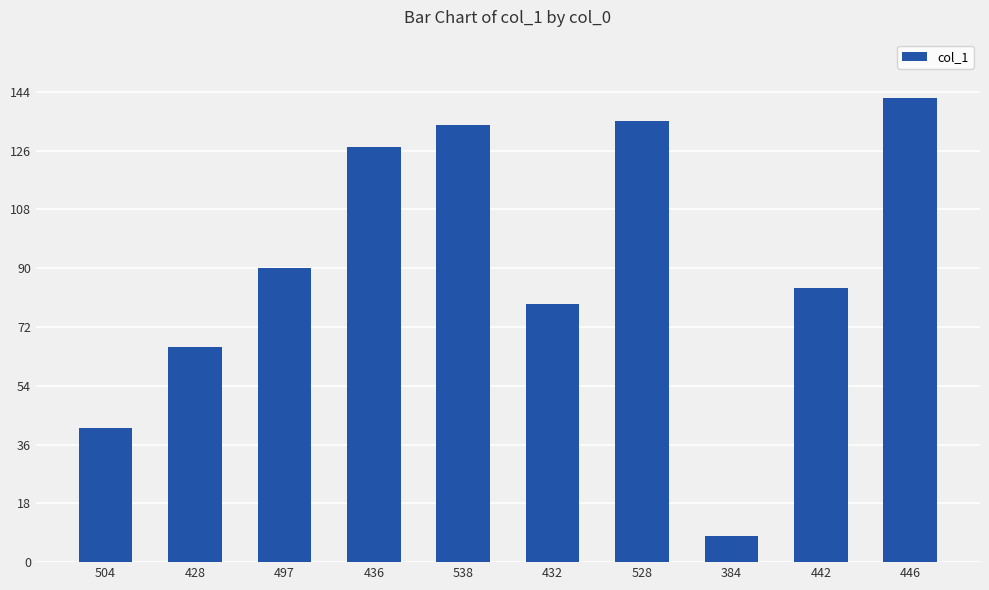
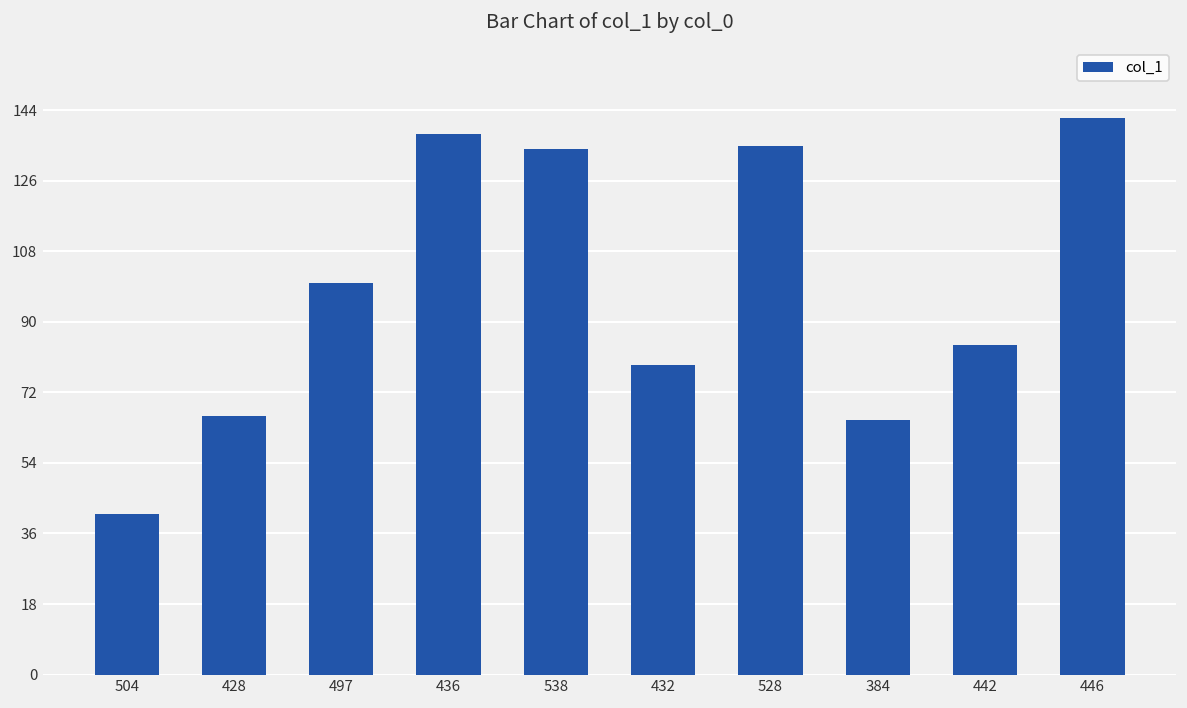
  {
    "504": 41,
    "428": 66,
-   "497": 90,
-   "436": 127,
+   "497": 100,
+   "436": 138,
    "538": 134,
    "432": 79,
    "528": 135,
-   "384": 8,
+   "384": 65,
    "442": 84,
    "446": 142
  }
